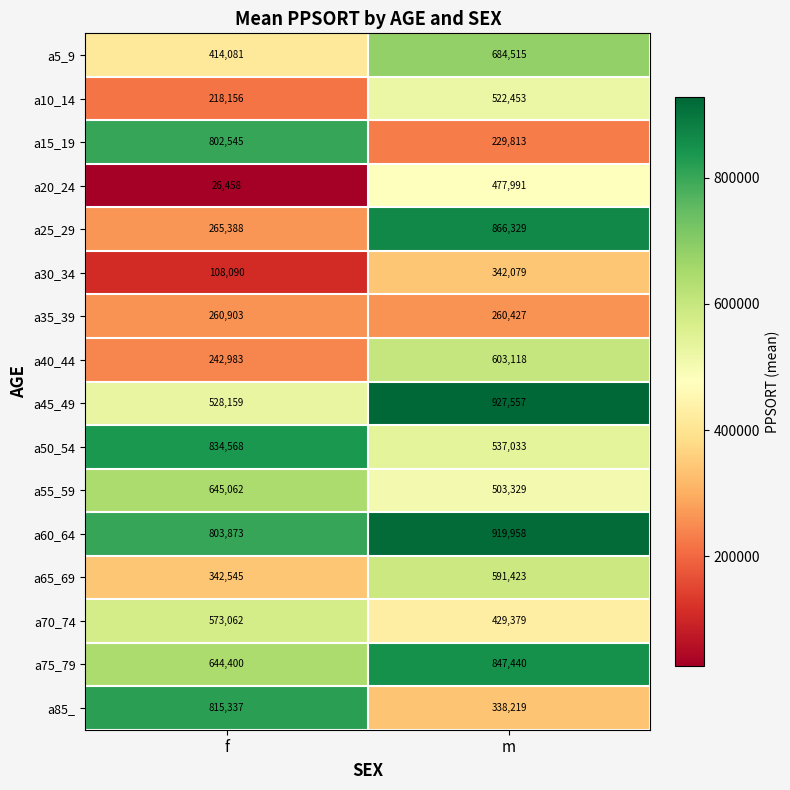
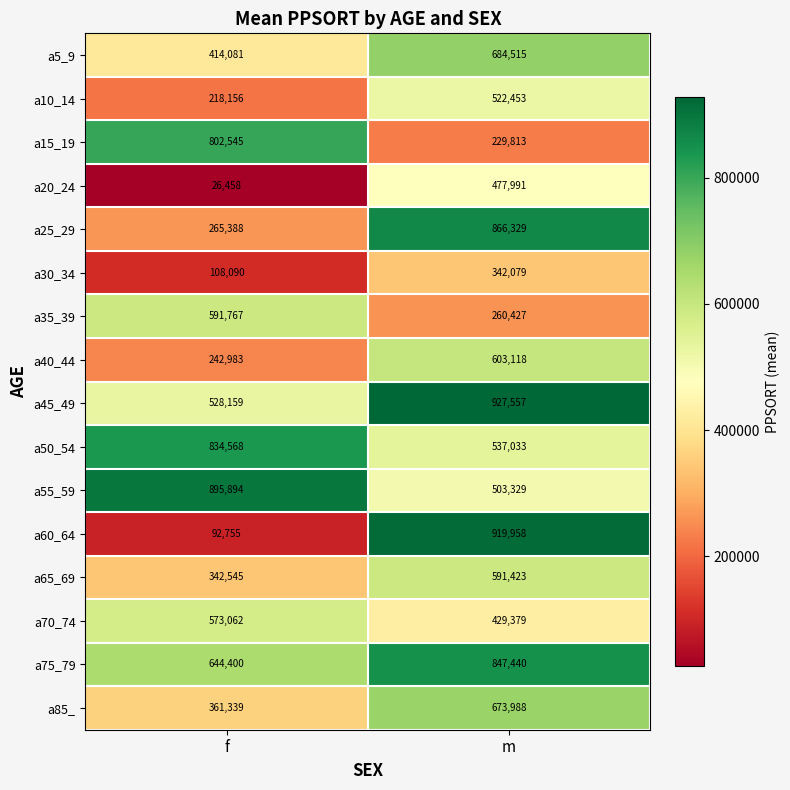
  {
    "a5_9": {
      "f": "414,081",
      "m": "684,515"
    },
    "a10_14": {
      "f": "218,156",
      "m": "522,453"
    },
    "a15_19": {
      "f": "802,545",
      "m": "229,813"
    },
    "a20_24": {
      "f": "26,458",
      "m": "477,991"
    },
    "a25_29": {
      "f": "265,388",
      "m": "866,329"
    },
    "a30_34": {
      "f": "108,090",
      "m": "342,079"
    },
    "a35_39": {
-     "f": "260,903",
+     "f": "591,767",
      "m": "260,427"
    },
    "a40_44": {
      "f": "242,983",
      "m": "603,118"
    },
    "a45_49": {
      "f": "528,159",
      "m": "927,557"
    },
    "a50_54": {
      "f": "834,568",
      "m": "537,033"
    },
    "a55_59": {
-     "f": "645,062",
+     "f": "895,894",
      "m": "503,329"
    },
    "a60_64": {
-     "f": "803,873",
+     "f": "92,755",
      "m": "919,958"
    },
    "a65_69": {
      "f": "342,545",
      "m": "591,423"
    },
    "a70_74": {
      "f": "573,062",
      "m": "429,379"
    },
    "a75_79": {
      "f": "644,400",
      "m": "847,440"
    },
    "a85_": {
-     "f": "815,337",
-     "m": "338,219"
+     "f": "361,339",
+     "m": "673,988"
    }
  }
